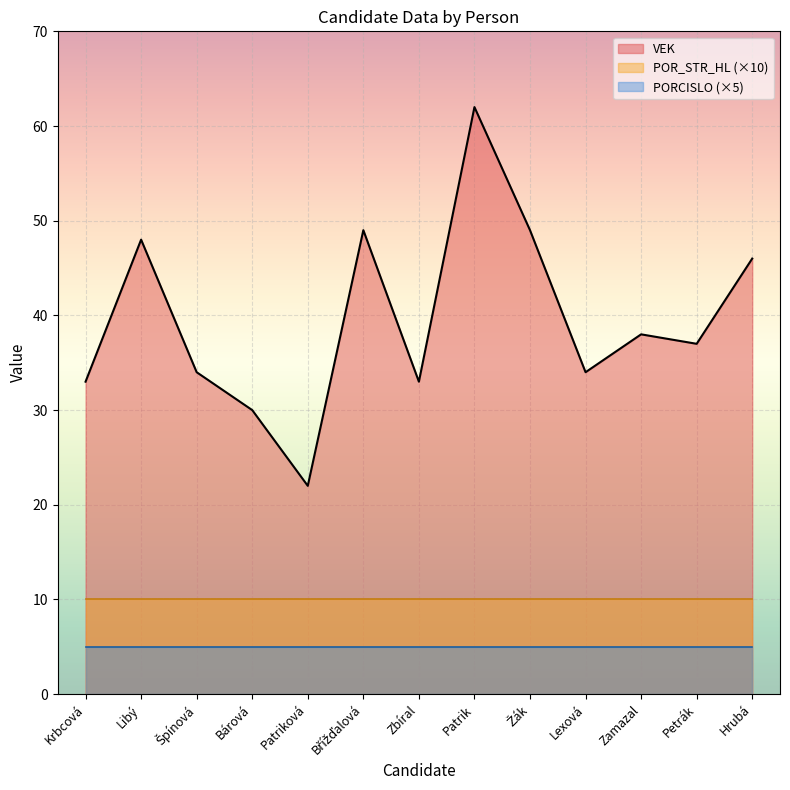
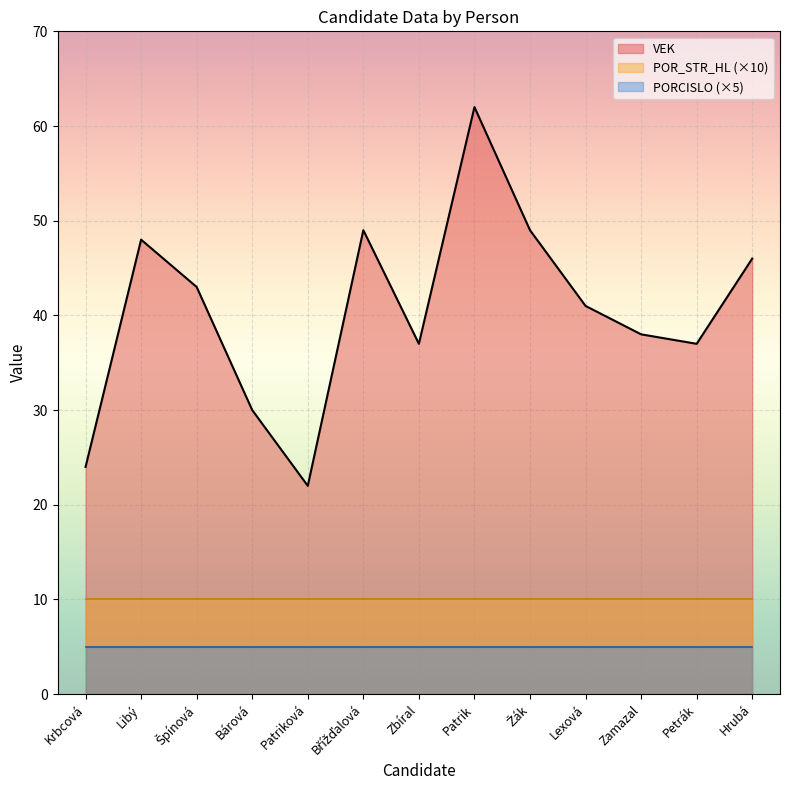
  {
    "VEK": {
-     "Krbcová": 33,
+     "Krbcová": 24,
      "Libý": 48,
-     "Špínová": 34,
+     "Špínová": 43,
      "Bárová": 30,
      "Patriková": 22,
      "Břížďalová": 49,
-     "Zbíral": 33,
+     "Zbíral": 37,
      "Patrik": 62,
      "Žák": 49,
-     "Lexová": 34,
+     "Lexová": 41,
      "Zamazal": 38,
      "Petrák": 37,
      "Hrubá": 46
    },
    "POR_STR_HL (×10)": {
      "Krbcová": 10,
      "Libý": 10,
      "Špínová": 10,
      "Bárová": 10,
      "Patriková": 10,
      "Břížďalová": 10,
      "Zbíral": 10,
      "Patrik": 10,
      "Žák": 10,
      "Lexová": 10,
      "Zamazal": 10,
      "Petrák": 10,
      "Hrubá": 10
    },
    "PORCISLO (×5)": {
      "Krbcová": 5,
      "Libý": 5,
      "Špínová": 5,
      "Bárová": 5,
      "Patriková": 5,
      "Břížďalová": 5,
      "Zbíral": 5,
      "Patrik": 5,
      "Žák": 5,
      "Lexová": 5,
      "Zamazal": 5,
      "Petrák": 5,
      "Hrubá": 5
    }
  }
